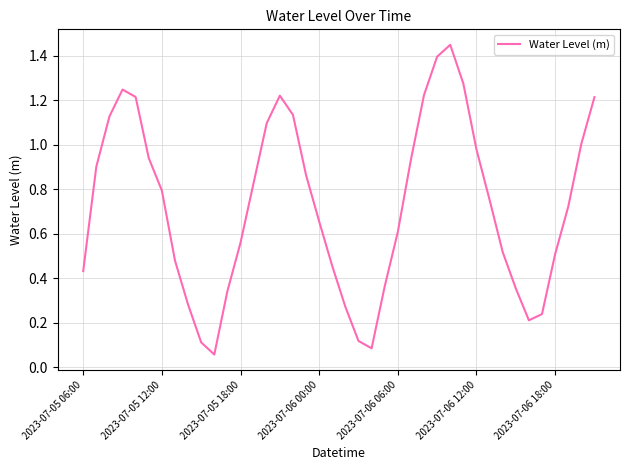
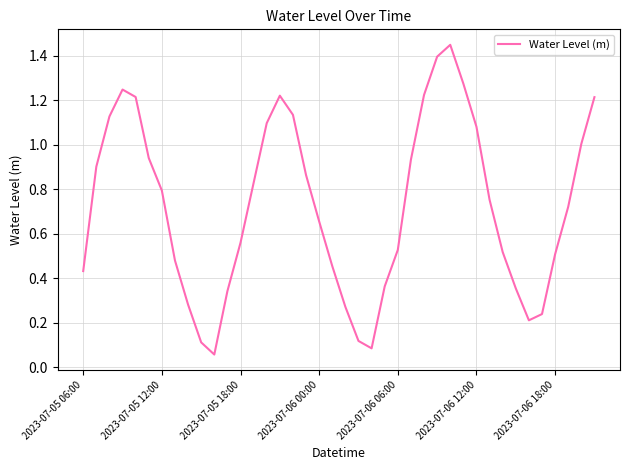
  {
    "2023-07-05 06:00": 0.43,
    "2023-07-05 12:00": 0.79,
    "2023-07-05 18:00": 0.56,
    "2023-07-06 00:00": 0.66,
-   "2023-07-06 06:00": 0.61,
-   "2023-07-06 12:00": 0.98,
+   "2023-07-06 06:00": 0.53,
+   "2023-07-06 12:00": 1.08,
    "2023-07-06 18:00": 0.51
  }
